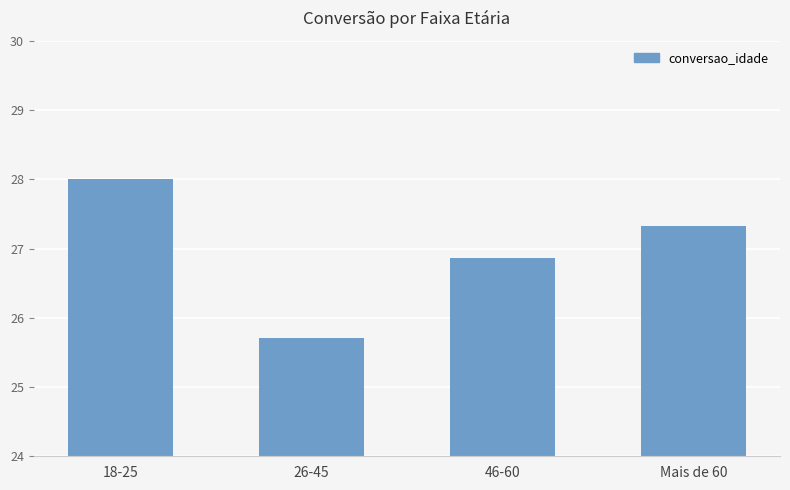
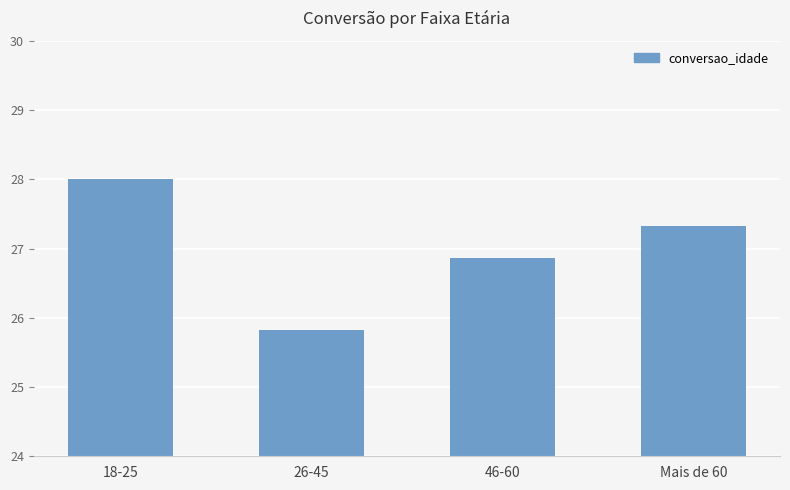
  {
    "18-25": 28.0,
-   "26-45": 25.7,
+   "26-45": 25.8,
    "46-60": 26.9,
    "Mais de 60": 27.3
  }
